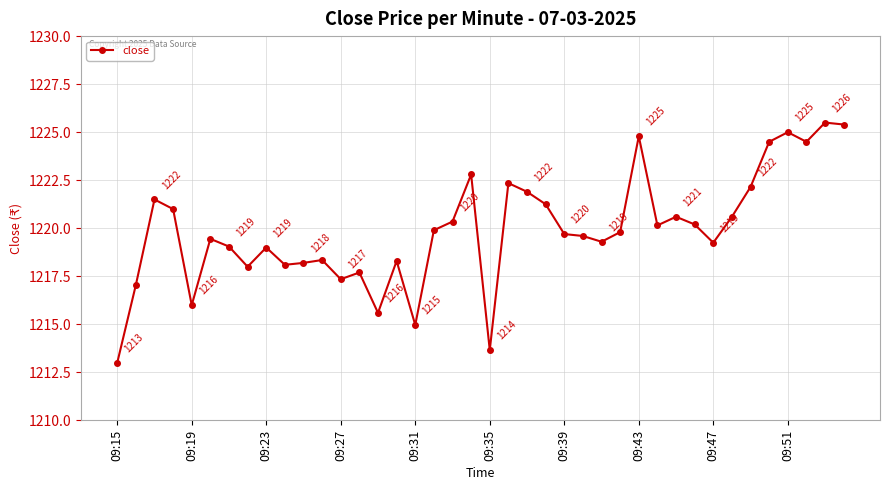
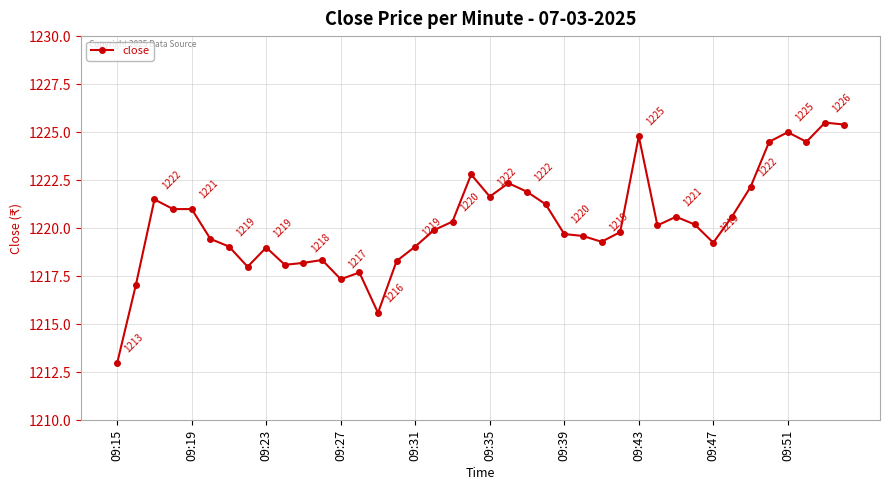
  {
    "09:15": 1213,
-   "09:19": 1216,
+   "09:19": 1221,
    "09:23": 1219,
-   "09:31": 1215,
-   "09:35": 1214,
+   "09:31": 1219,
+   "09:35": 1222,
    "09:39": 1220,
    "09:43": 1225
  }
